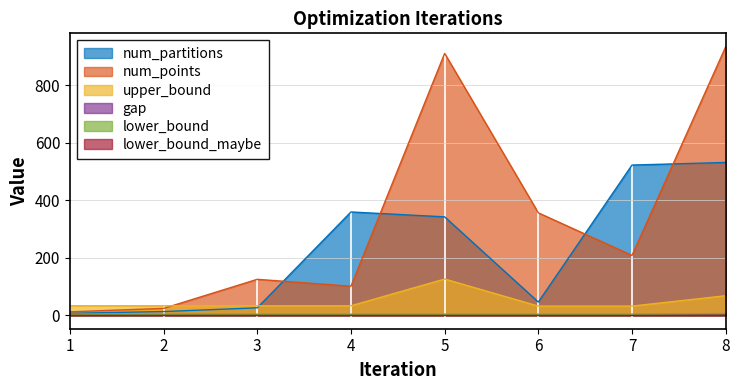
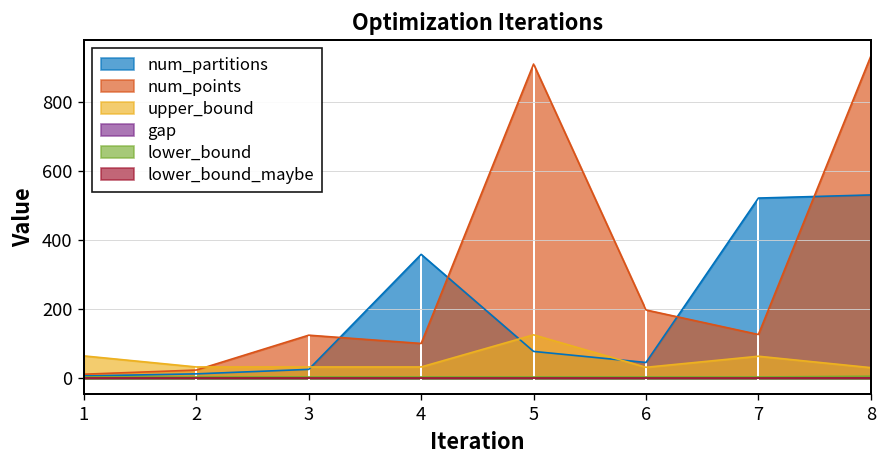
  {
    "num_partitions": {
      "4": 360,
-     "5": 340,
+     "5": 80,
      "6": 50,
      "7": 520,
      "8": 530
    },
    "num_points": {
      "2": 20,
      "3": 130,
      "4": 100,
      "5": 910,
-     "6": 360,
-     "7": 210,
+     "6": 200,
+     "7": 130,
      "8": 930
    },
    "upper_bound": {
-     "1": 30,
+     "1": 70,
      "2": 30,
      "4": 30,
      "5": 130,
      "6": 30,
-     "7": 30,
-     "8": 70
+     "7": 60,
+     "8": 30
    }
  }
